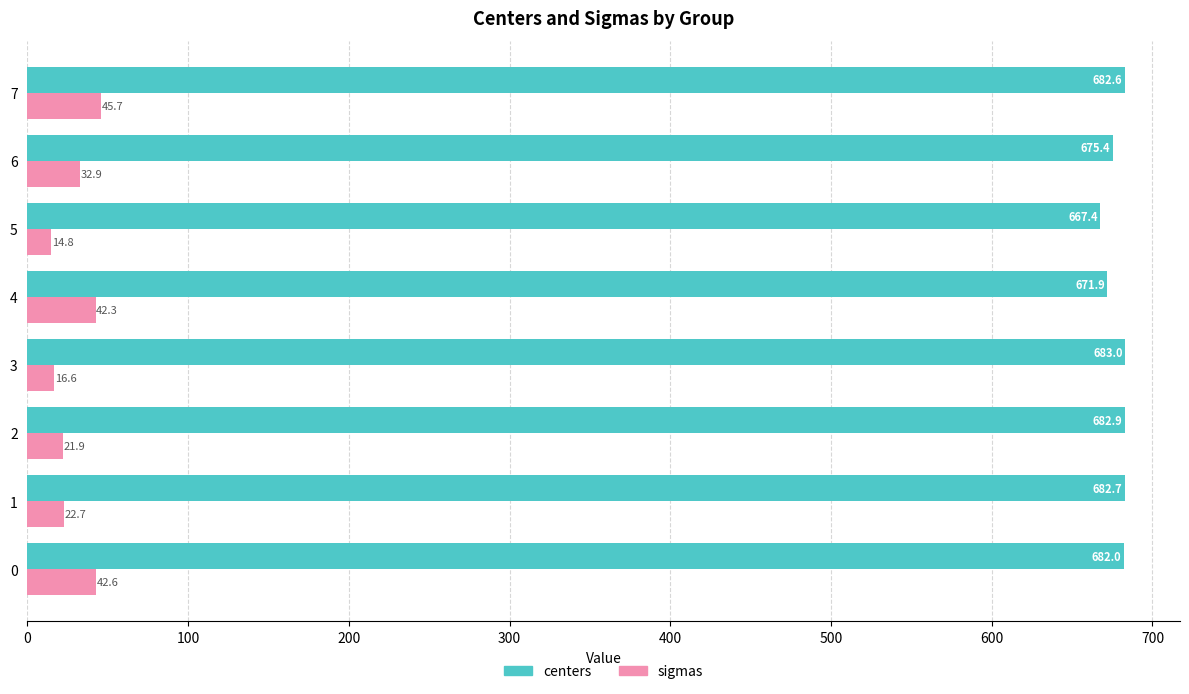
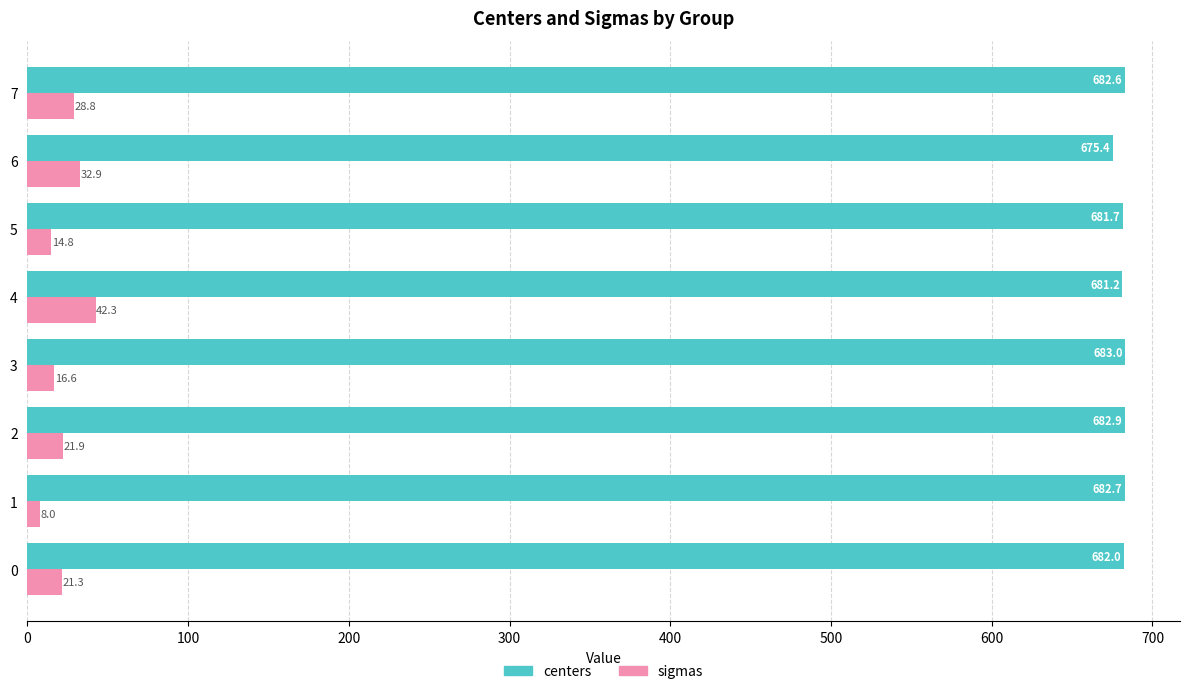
  {
    "centers": {
      "7": 682.6,
      "6": 675.4,
-     "5": 667.4,
-     "4": 671.9,
+     "5": 681.7,
+     "4": 681.2,
      "3": 683.0,
      "2": 682.9,
      "1": 682.7,
      "0": 682.0
    },
    "sigmas": {
-     "7": 45.7,
+     "7": 28.8,
      "6": 32.9,
      "5": 14.8,
      "4": 42.3,
      "3": 16.6,
      "2": 21.9,
-     "1": 22.7,
-     "0": 42.6
+     "1": 8.0,
+     "0": 21.3
    }
  }
